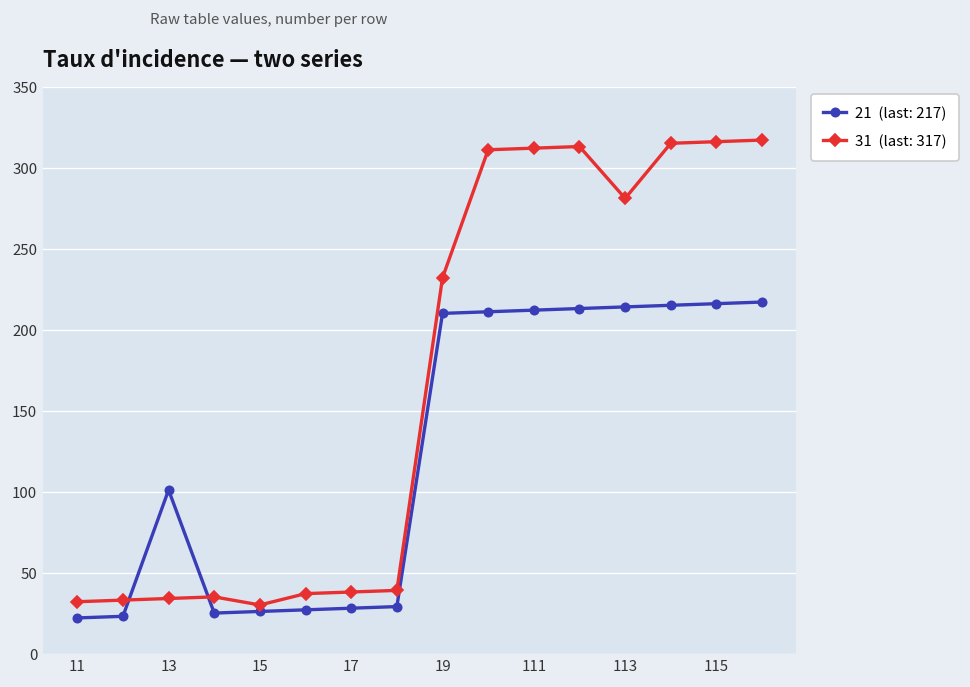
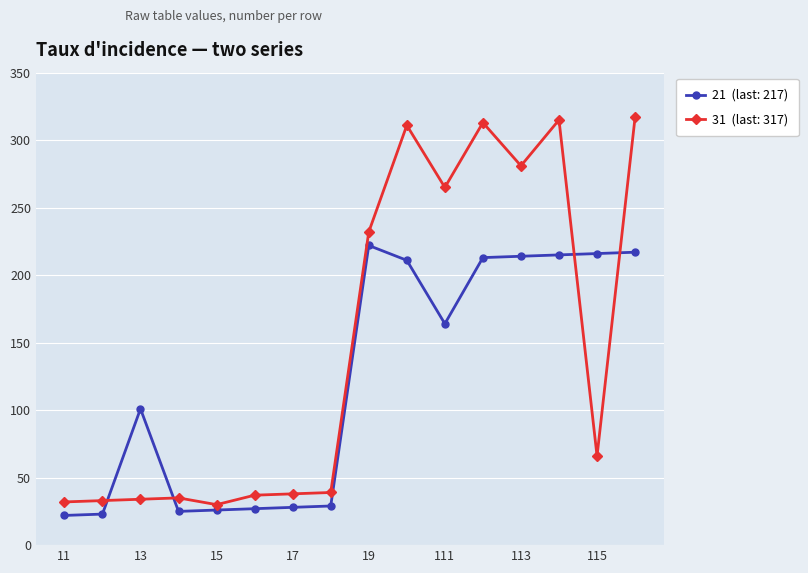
  {
    "21 (last: 217)": {
      "11": 22,
      "13": 101,
      "15": 26,
      "17": 28,
-     "19": 210,
-     "111": 212,
+     "19": 222,
+     "111": 164,
      "113": 214,
      "115": 216
    },
    "31 (last: 317)": {
      "11": 32,
      "13": 34,
      "15": 30,
      "17": 38,
      "19": 232,
-     "111": 312,
+     "111": 265,
      "113": 281,
-     "115": 316
+     "115": 66
    }
  }
